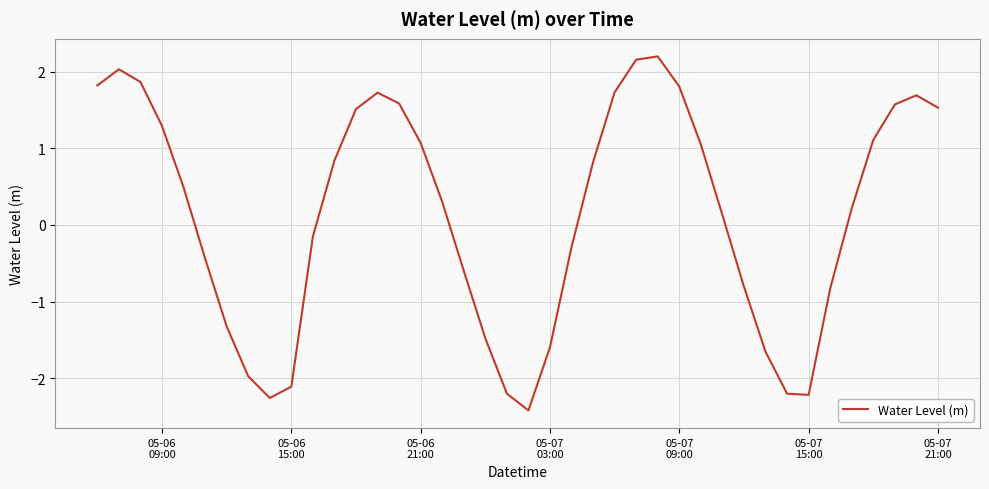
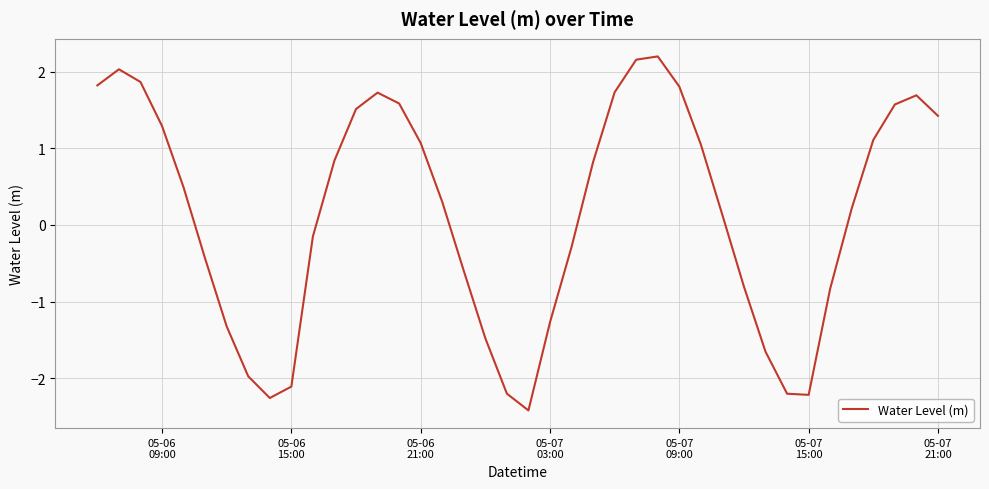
  {
    "05-06 09:00": 1.3,
    "05-06 15:00": -2.1,
    "05-06 21:00": 1.1,
-   "05-07 03:00": -1.6,
+   "05-07 03:00": -1.3,
    "05-07 09:00": 1.8,
    "05-07 15:00": -2.2,
-   "05-07 21:00": 1.5
+   "05-07 21:00": 1.4
  }
